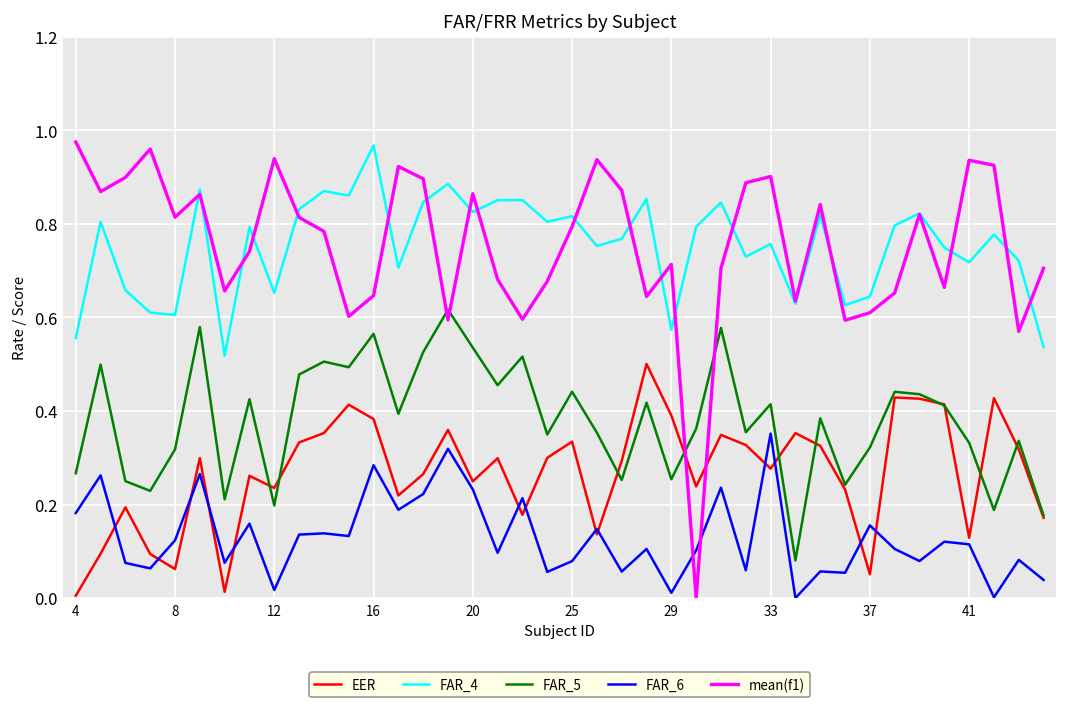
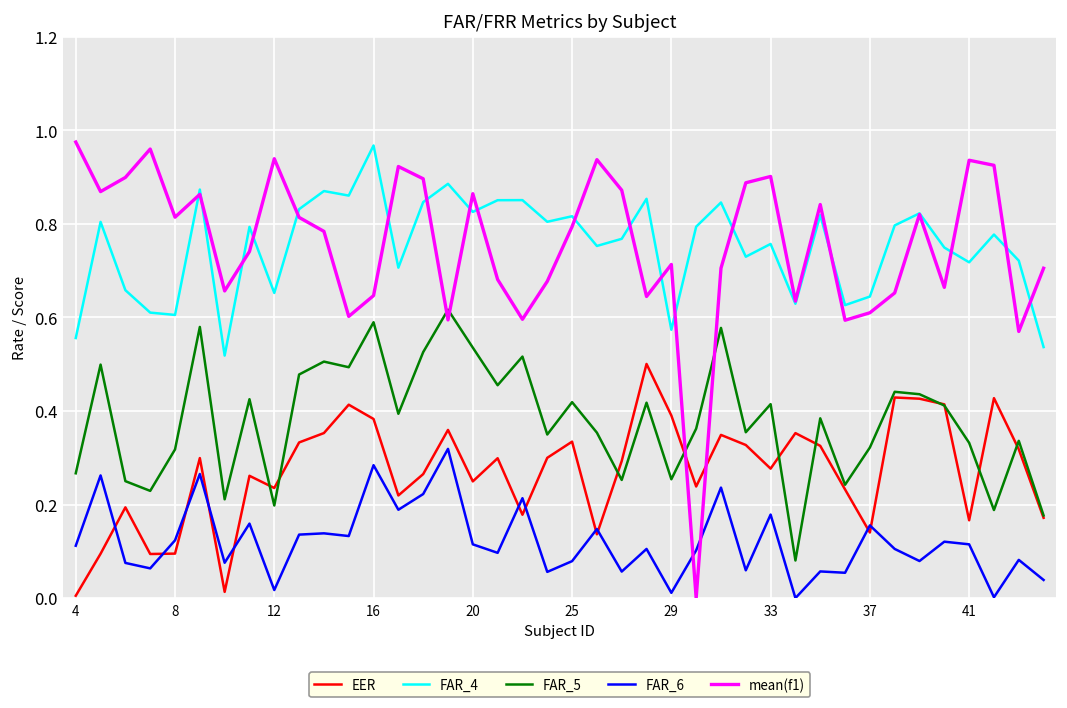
  {
    "EER": {
      "4": 0.01,
-     "8": 0.06,
+     "8": 0.10,
      "12": 0.24,
      "16": 0.38,
      "20": 0.25,
      "25": 0.33,
      "29": 0.39,
      "33": 0.28,
-     "37": 0.05,
-     "41": 0.13
+     "37": 0.14,
+     "41": 0.17
    },
    "FAR_4": {
      "4": 0.56,
      "8": 0.61,
      "12": 0.65,
      "16": 0.97,
      "20": 0.83,
      "25": 0.82,
      "29": 0.57,
      "33": 0.76,
      "37": 0.64,
      "41": 0.72
    },
    "FAR_5": {
      "4": 0.27,
      "8": 0.32,
      "12": 0.20,
-     "16": 0.57,
+     "16": 0.59,
      "20": 0.54,
-     "25": 0.44,
+     "25": 0.42,
      "29": 0.25,
      "33": 0.41,
      "37": 0.32,
      "41": 0.33
    },
    "FAR_6": {
-     "4": 0.18,
+     "4": 0.11,
      "8": 0.12,
      "12": 0.02,
      "16": 0.28,
-     "20": 0.23,
+     "20": 0.11,
      "25": 0.08,
      "29": 0.01,
-     "33": 0.35,
+     "33": 0.18,
      "37": 0.16,
      "41": 0.11
    },
    "mean(f1)": {
      "4": 0.98,
      "8": 0.81,
      "12": 0.94,
      "16": 0.65,
      "20": 0.86,
      "25": 0.79,
      "29": 0.71,
      "33": 0.90,
      "37": 0.61,
      "41": 0.94
    }
  }
